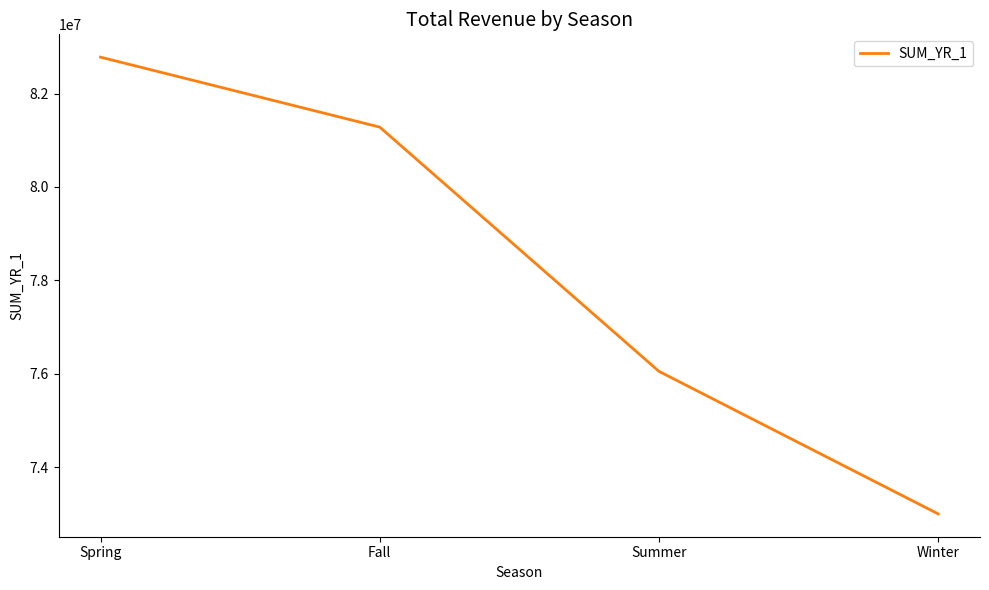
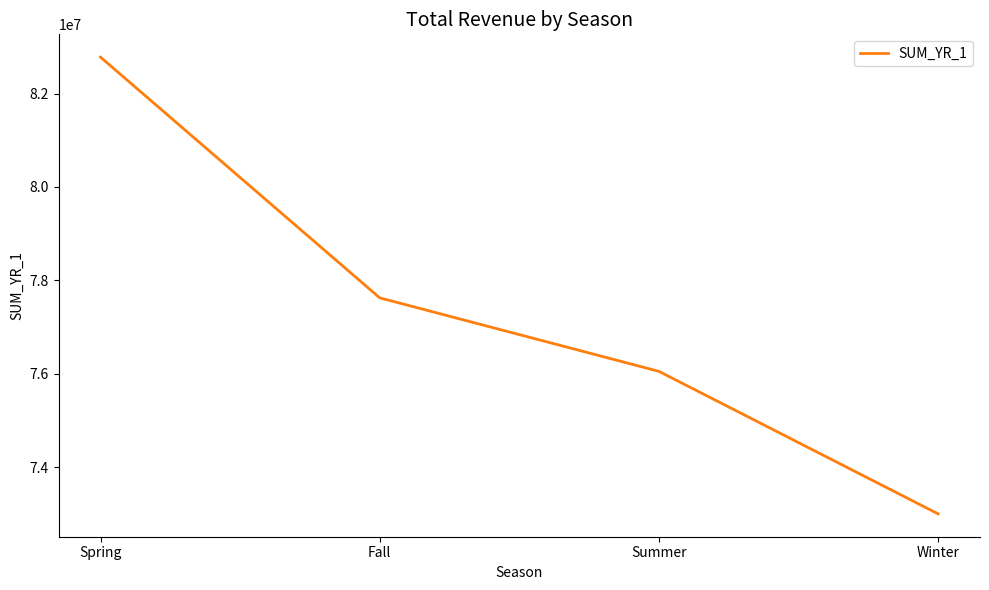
  {
    "Spring": 82800000,
-   "Fall": 81300000,
+   "Fall": 77600000,
    "Summer": 76100000,
    "Winter": 73000000
  }
